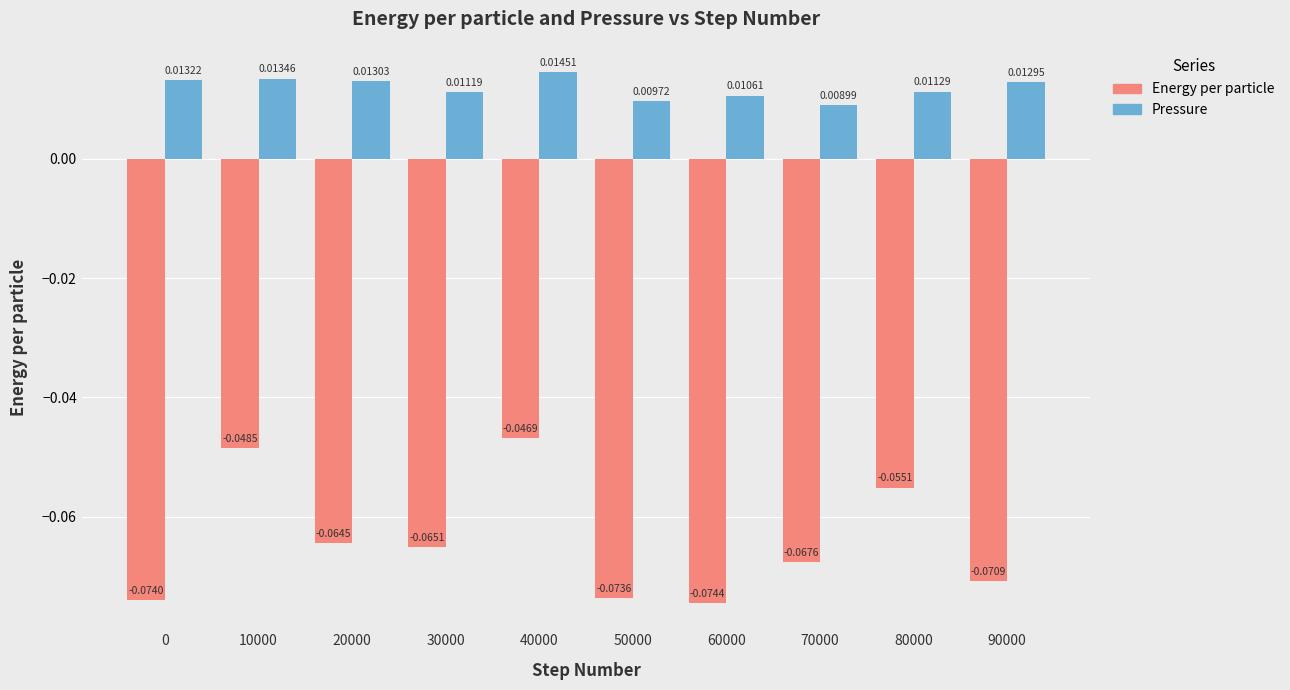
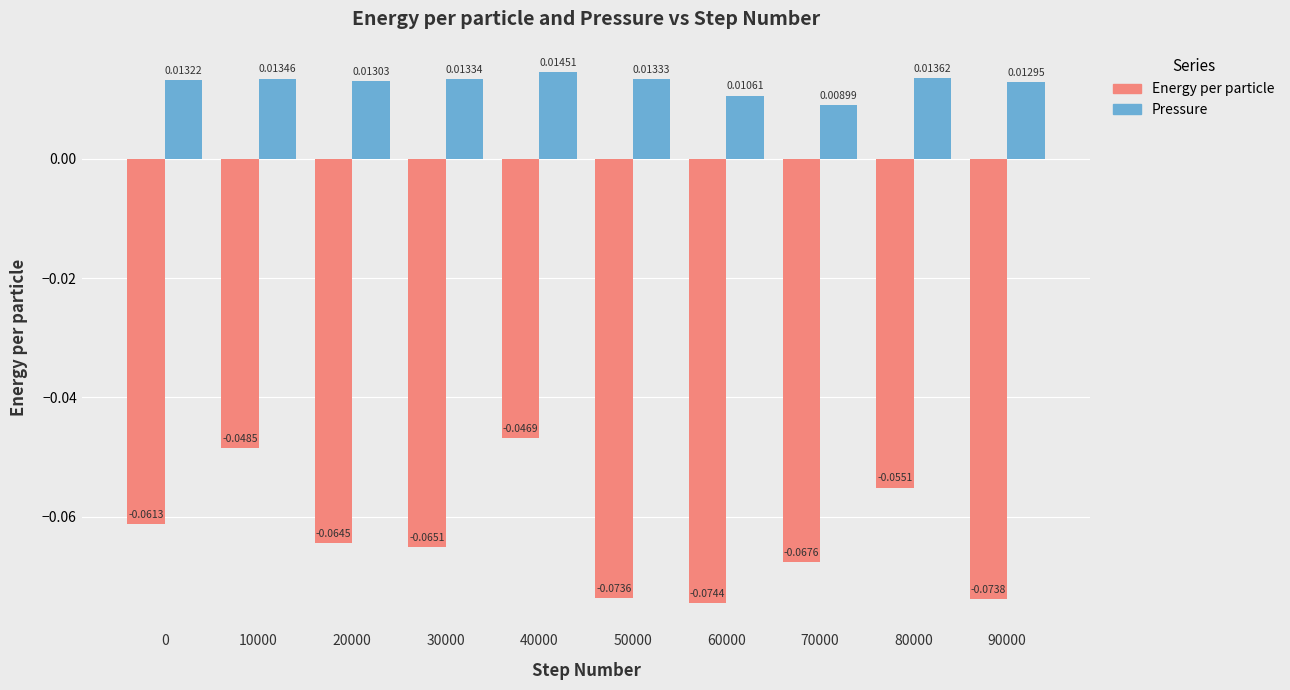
  {
    "Energy per particle": {
-     "0": -0.0740,
+     "0": -0.0613,
      "10000": -0.0485,
      "20000": -0.0645,
      "30000": -0.0651,
      "40000": -0.0469,
      "50000": -0.0736,
      "60000": -0.0744,
      "70000": -0.0676,
      "80000": -0.0551,
-     "90000": -0.0709
+     "90000": -0.0738
    },
    "Pressure": {
      "0": 0.01322,
      "10000": 0.01346,
      "20000": 0.01303,
-     "30000": 0.01119,
+     "30000": 0.01334,
      "40000": 0.01451,
-     "50000": 0.00972,
+     "50000": 0.01333,
      "60000": 0.01061,
      "70000": 0.00899,
-     "80000": 0.01129,
+     "80000": 0.01362,
      "90000": 0.01295
    }
  }
